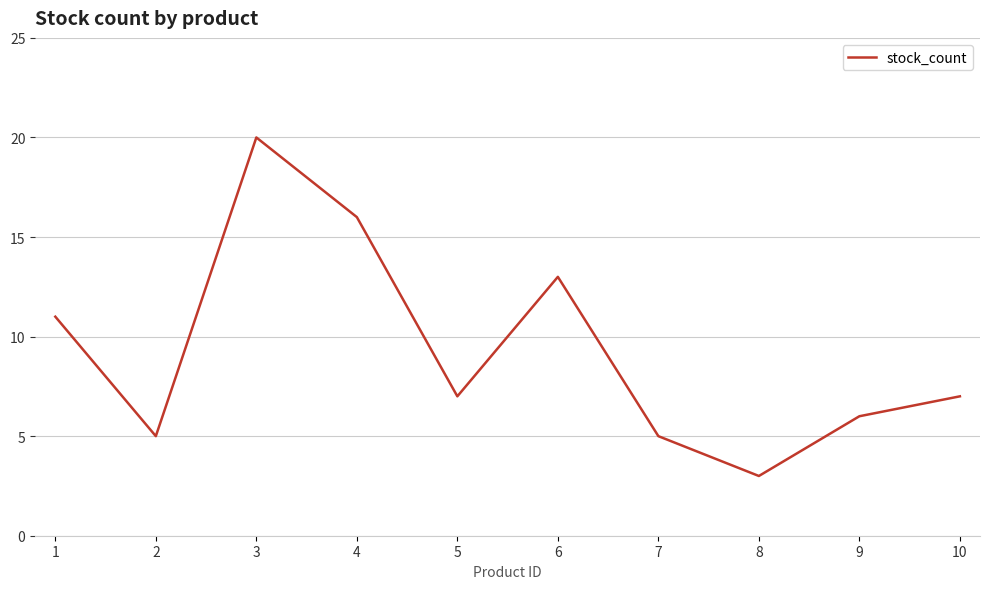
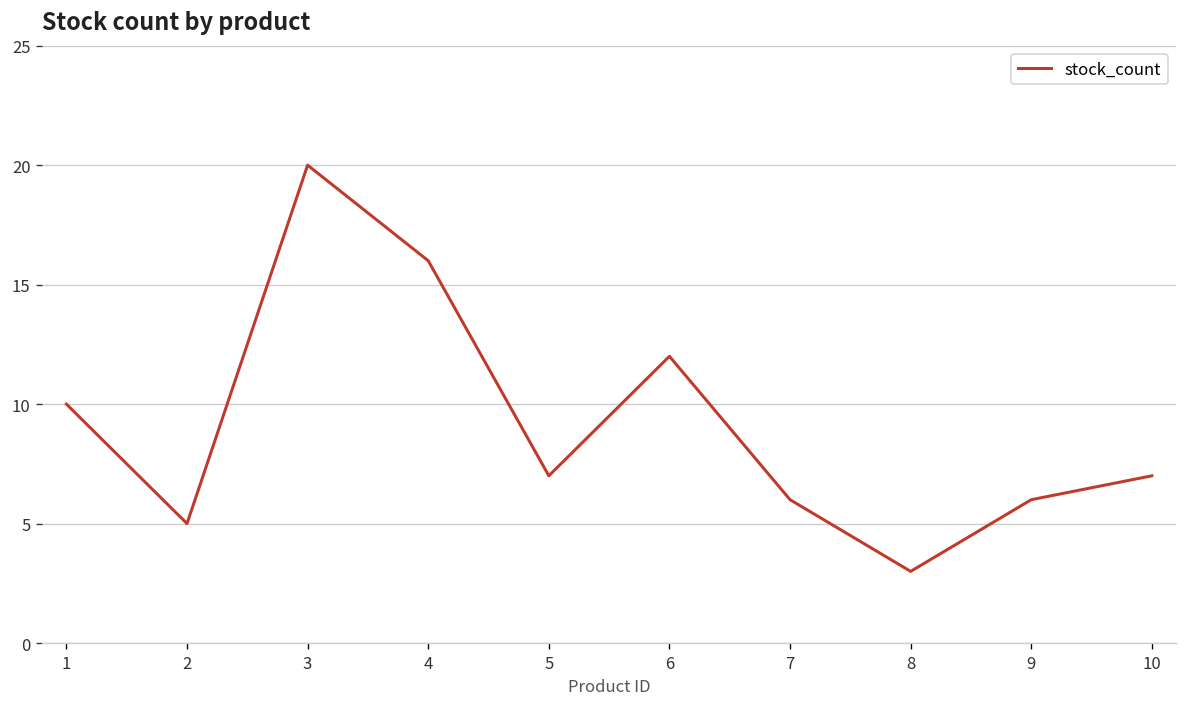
  {
-   "1": 11,
+   "1": 10,
    "2": 5,
    "3": 20,
    "4": 16,
    "5": 7,
-   "6": 13,
-   "7": 5,
+   "6": 12,
+   "7": 6,
    "8": 3,
    "9": 6,
    "10": 7
  }
